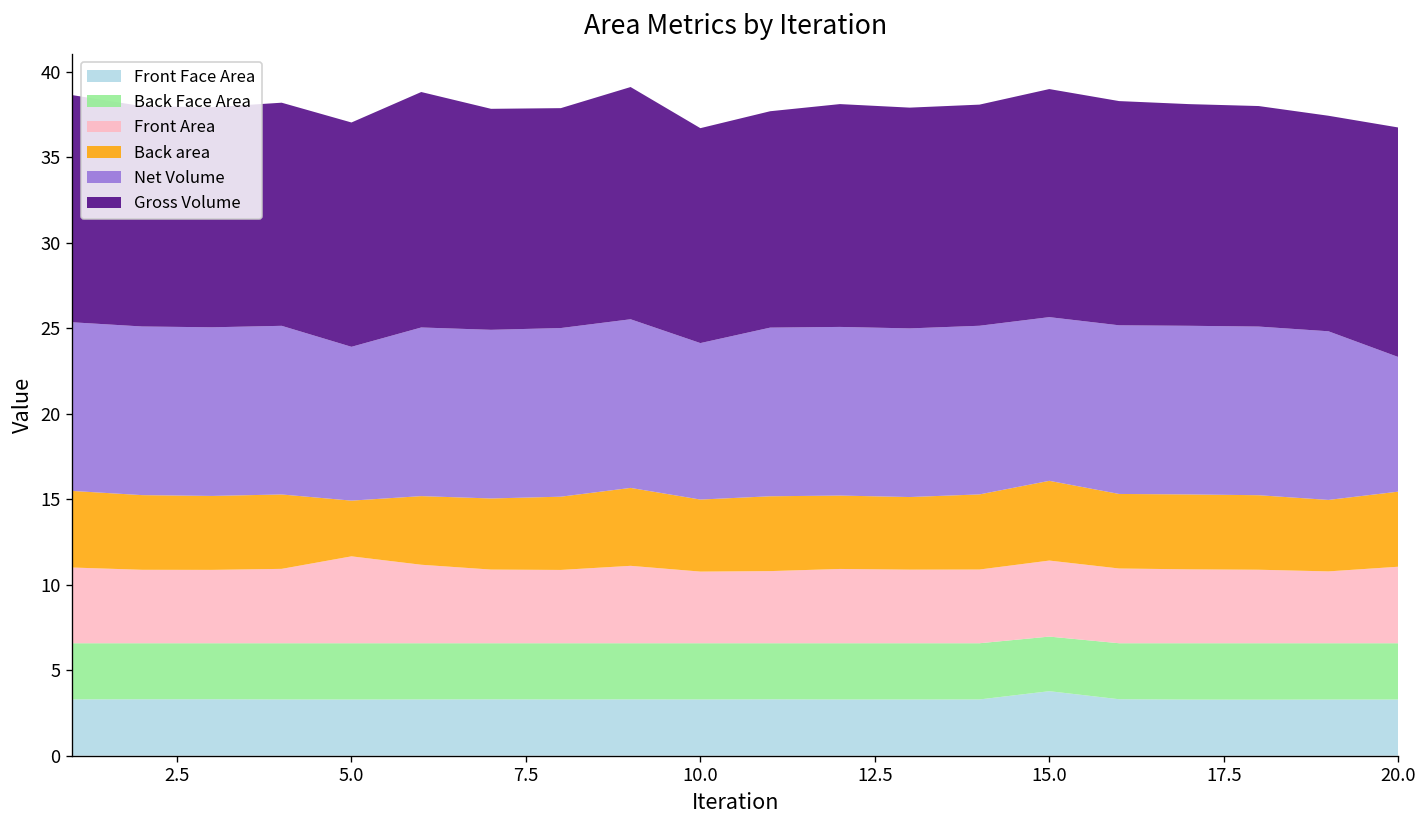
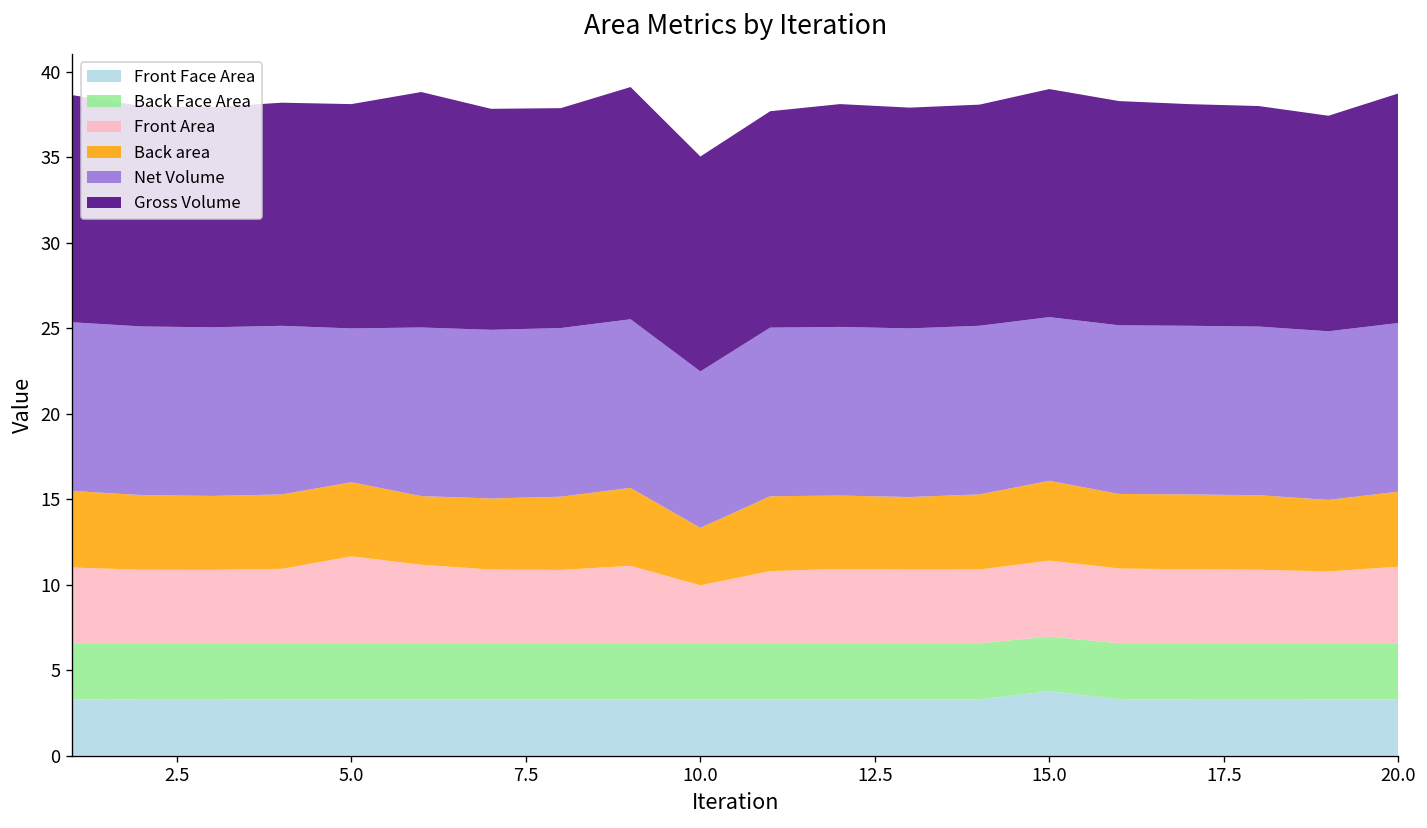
  {
    "Front Face Area": {
      "5.0": 3.3,
      "10.0": 3.3,
      "15.0": 3.8,
      "20.0": 3.3
    },
    "Back Face Area": {
      "5.0": 3.3,
      "10.0": 3.3,
      "15.0": 3.2,
      "20.0": 3.3
    },
    "Front Area": {
      "5.0": 5.1,
-     "10.0": 4.2,
+     "10.0": 3.4,
      "15.0": 4.4,
      "20.0": 4.5
    },
    "Back area": {
-     "5.0": 3.3,
-     "10.0": 4.2,
+     "5.0": 4.3,
+     "10.0": 3.4,
      "15.0": 4.7,
      "20.0": 4.4
    },
    "Net Volume": {
      "5.0": 9.0,
      "10.0": 9.2,
      "15.0": 9.6,
-     "20.0": 7.9
+     "20.0": 9.9
    },
    "Gross Volume": {
      "5.0": 13.1,
      "10.0": 12.6,
      "15.0": 13.3,
      "20.0": 13.4
    }
  }
